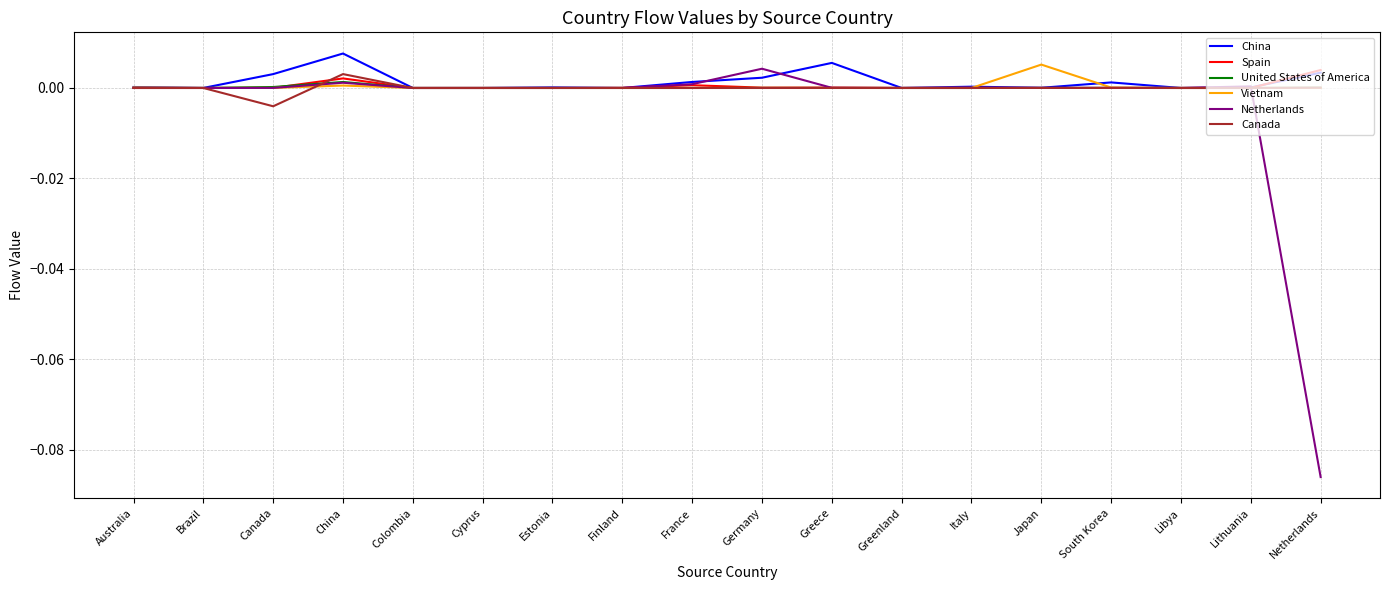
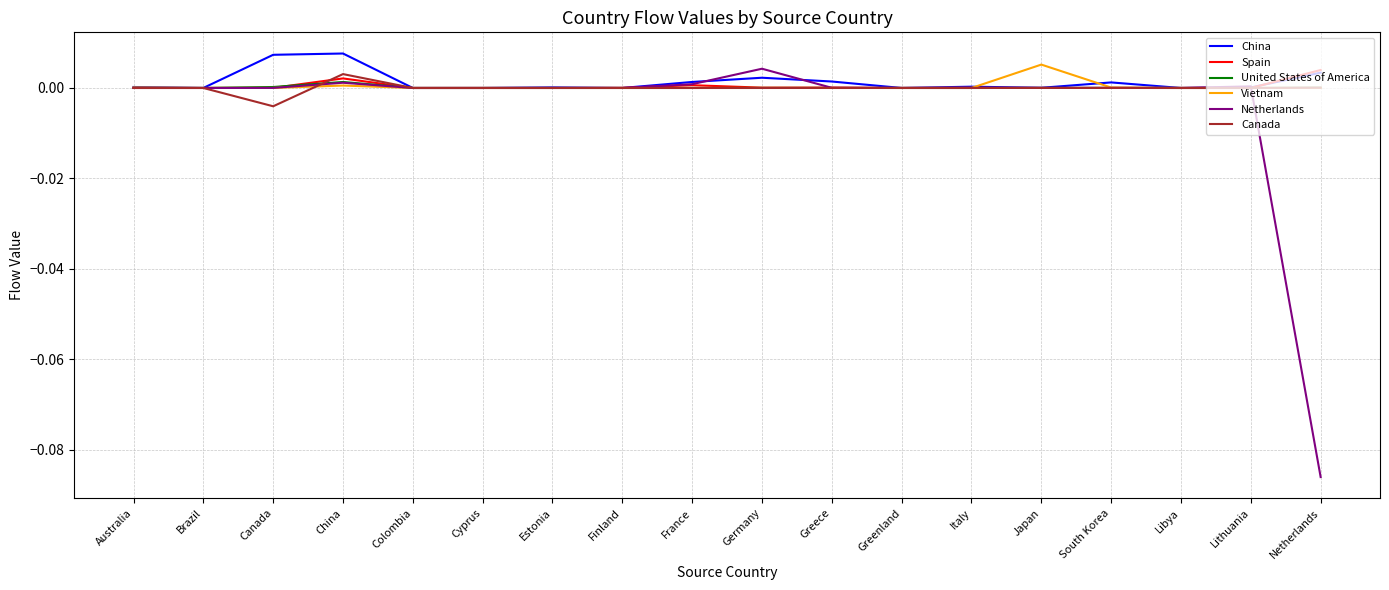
  {
    "China": {
-     "Canada": 0.003,
+     "Canada": 0.007,
      "China": 0.008,
      "Germany": 0.002,
-     "Greece": 0.006,
+     "Greece": 0.001,
      "South Korea": 0.001
    },
    "Spain": {
      "China": 0.002
    },
    "Vietnam": {
      "China": 0.001,
      "Japan": 0.005
    },
    "Netherlands": {
      "Germany": 0.004,
      "Netherlands": -0.086
    },
    "Canada": {
      "Canada": -0.004,
      "China": 0.003
    }
  }
